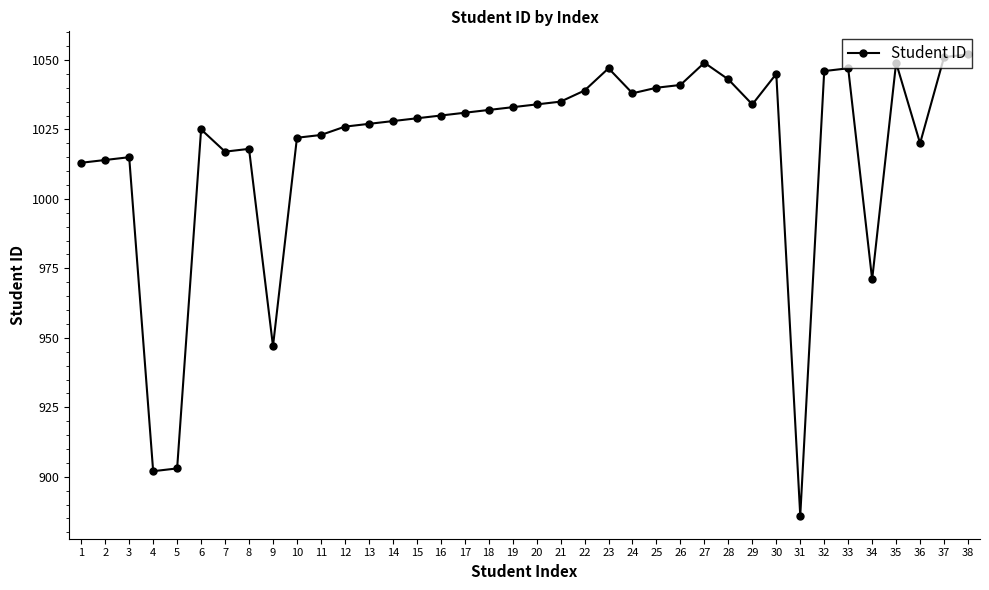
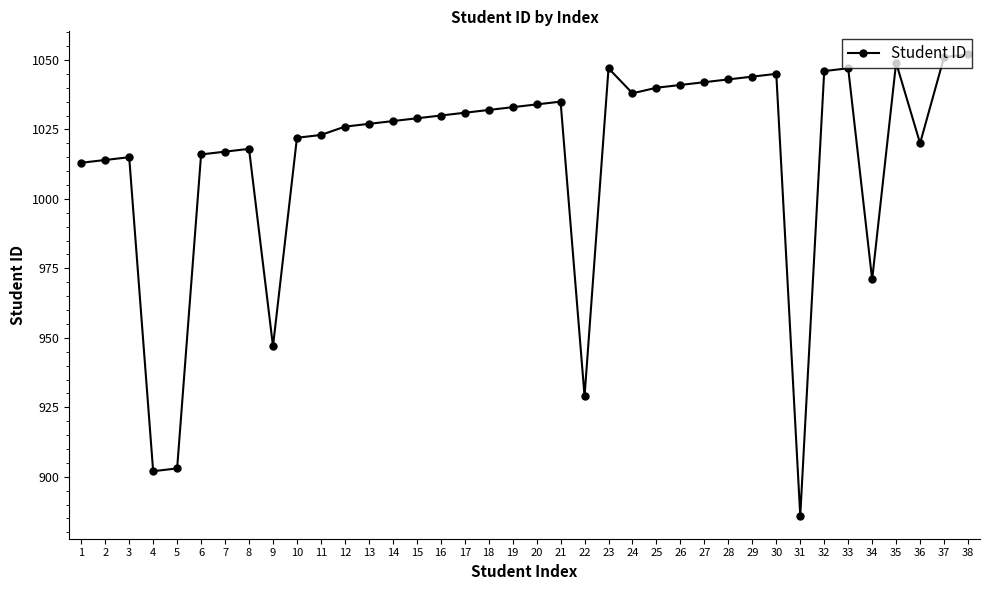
  {
    "1": 1013,
    "2": 1014,
    "3": 1015,
    "4": 902,
    "5": 903,
-   "6": 1025,
+   "6": 1016,
    "7": 1017,
    "8": 1018,
    "9": 947,
    "10": 1022,
    "11": 1023,
    "12": 1026,
    "13": 1027,
    "14": 1028,
    "15": 1029,
    "16": 1030,
    "17": 1031,
    "18": 1032,
    "19": 1033,
    "20": 1034,
    "21": 1035,
-   "22": 1039,
+   "22": 929,
    "23": 1047,
    "24": 1038,
    "25": 1040,
    "26": 1041,
-   "27": 1049,
+   "27": 1042,
    "28": 1043,
-   "29": 1034,
+   "29": 1044,
    "30": 1045,
    "31": 886,
    "32": 1046,
    "33": 1047,
    "34": 971,
    "36": 1020
  }
